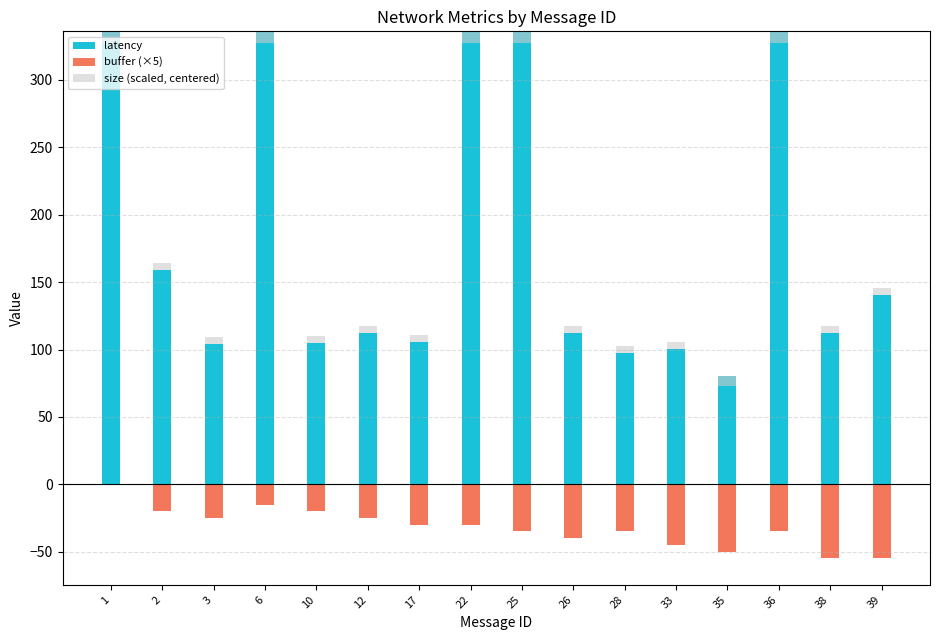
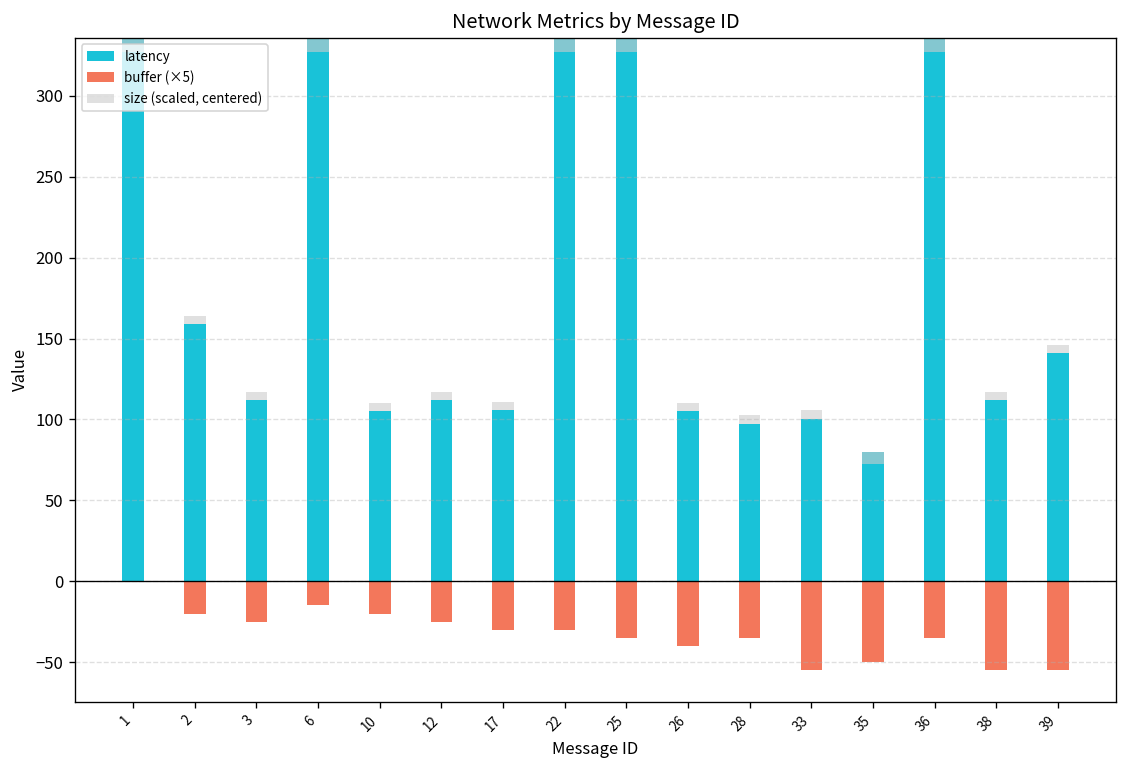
  {
    "latency": {
      "1": 336,
      "2": 159,
-     "3": 104,
+     "3": 112,
      "6": 336,
      "10": 105,
      "12": 112,
      "17": 106,
      "22": 336,
      "25": 336,
-     "26": 112,
+     "26": 105,
      "28": 97,
      "33": 100,
      "35": 80,
      "36": 336,
      "38": 112,
      "39": 141
    },
    "buffer (×5)": {
      "1": 0,
      "2": -20,
      "3": -25,
      "6": -15,
      "10": -20,
      "12": -25,
      "17": -30,
      "22": -30,
      "25": -35,
      "26": -40,
      "28": -35,
-     "33": -45,
+     "33": -55,
      "35": -50,
      "36": -35,
      "38": -55,
      "39": -55
    },
    "size (scaled, centered)": {
      "2": 5,
      "3": 5,
      "10": 5,
      "12": 5,
      "17": 5,
      "26": 5,
      "28": 5,
      "33": 5,
      "38": 5,
      "39": 5
    }
  }
